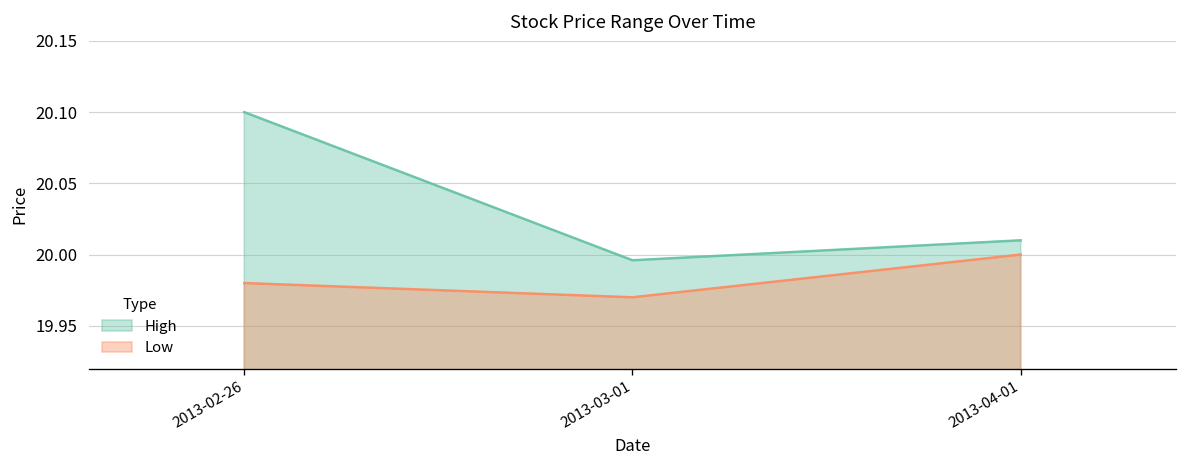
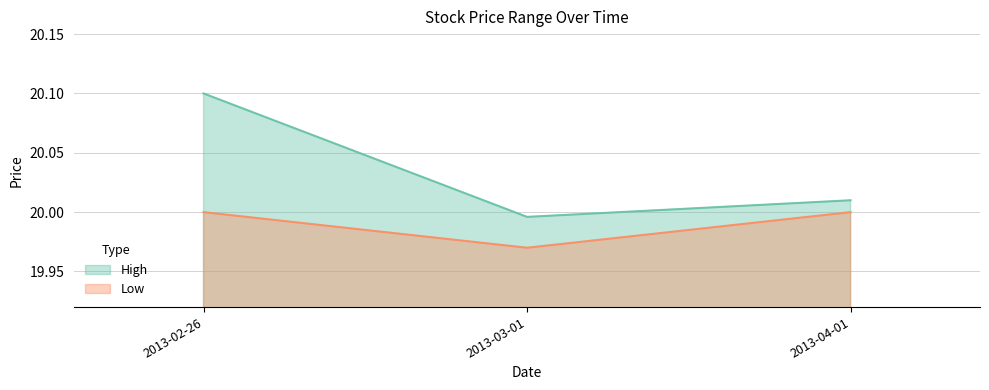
  {
    "High": {
      "2013-02-26": 20.10,
      "2013-03-01": 19.996,
      "2013-04-01": 20.01
    },
    "Low": {
-     "2013-02-26": 19.98,
+     "2013-02-26": 20.00,
      "2013-03-01": 19.97,
      "2013-04-01": 20.00
    }
  }
